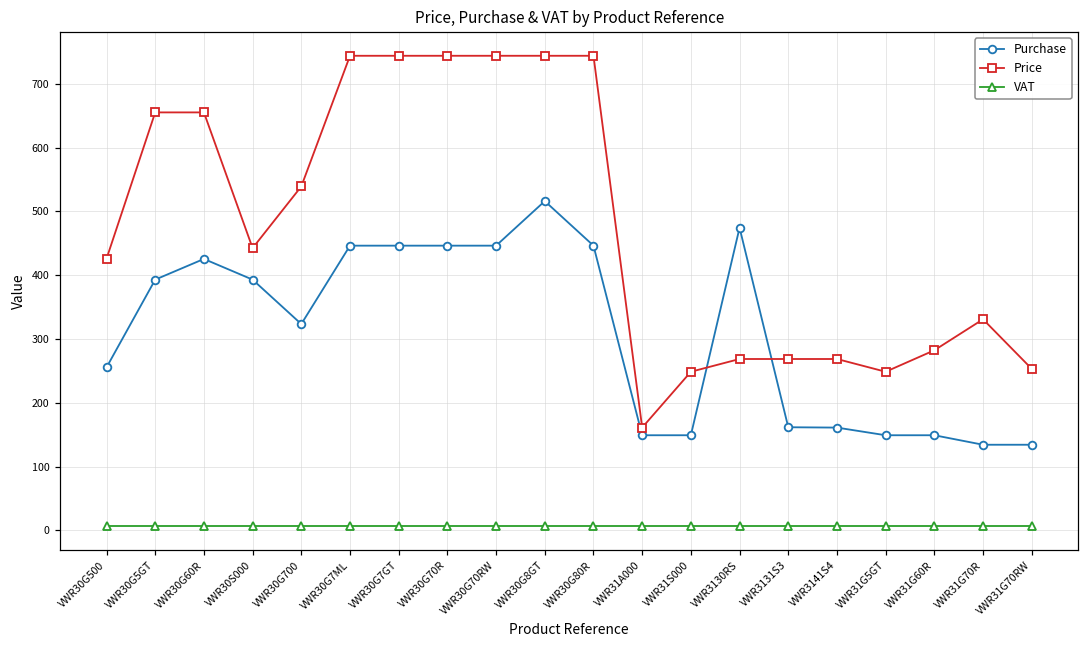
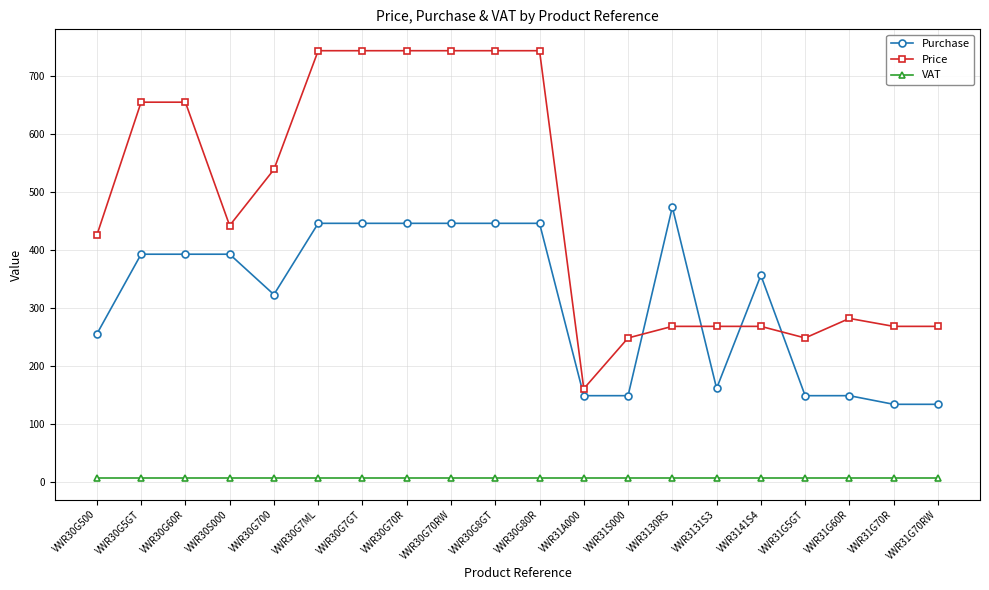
  {
    "Purchase": {
      "VWR30G500": 260,
      "VWR30G5GT": 390,
-     "VWR30G60R": 430,
+     "VWR30G60R": 390,
      "VWR30S000": 390,
      "VWR30G700": 320,
      "VWR30G7ML": 450,
      "VWR30G7GT": 450,
      "VWR30G70R": 450,
      "VWR30G70RW": 450,
-     "VWR30G8GT": 520,
+     "VWR30G8GT": 450,
      "VWR30G80R": 450,
      "VWR31A000": 150,
      "VWR31S000": 150,
      "VWR3130RS": 470,
      "VWR3131S3": 160,
-     "VWR3141S4": 160,
+     "VWR3141S4": 360,
      "VWR31G5GT": 150,
      "VWR31G60R": 150,
      "VWR31G70R": 130,
      "VWR31G70RW": 130
    },
    "Price": {
      "VWR30G500": 430,
      "VWR30G5GT": 660,
      "VWR30G60R": 660,
      "VWR30S000": 440,
      "VWR30G700": 540,
      "VWR30G7ML": 740,
      "VWR30G7GT": 740,
      "VWR30G70R": 740,
      "VWR30G70RW": 740,
      "VWR30G8GT": 740,
      "VWR30G80R": 740,
      "VWR31A000": 160,
      "VWR31S000": 250,
      "VWR3130RS": 270,
      "VWR3131S3": 270,
      "VWR3141S4": 270,
      "VWR31G5GT": 250,
      "VWR31G60R": 280,
-     "VWR31G70R": 330,
-     "VWR31G70RW": 250
+     "VWR31G70R": 270,
+     "VWR31G70RW": 270
    },
    "VAT": {
      "VWR30G500": 10,
      "VWR30G5GT": 10,
      "VWR30G60R": 10,
      "VWR30S000": 10,
      "VWR30G700": 10,
      "VWR30G7ML": 10,
      "VWR30G7GT": 10,
      "VWR30G70R": 10,
      "VWR30G70RW": 10,
      "VWR30G8GT": 10,
      "VWR30G80R": 10,
      "VWR31A000": 10,
      "VWR31S000": 10,
      "VWR3130RS": 10,
      "VWR3131S3": 10,
      "VWR3141S4": 10,
      "VWR31G5GT": 10,
      "VWR31G60R": 10,
      "VWR31G70R": 10,
      "VWR31G70RW": 10
    }
  }
